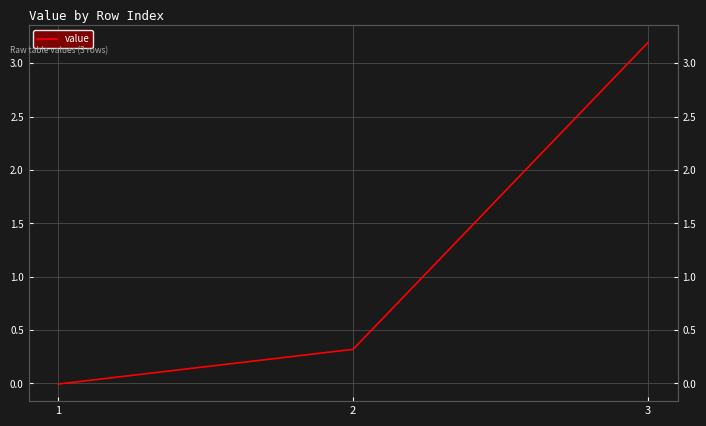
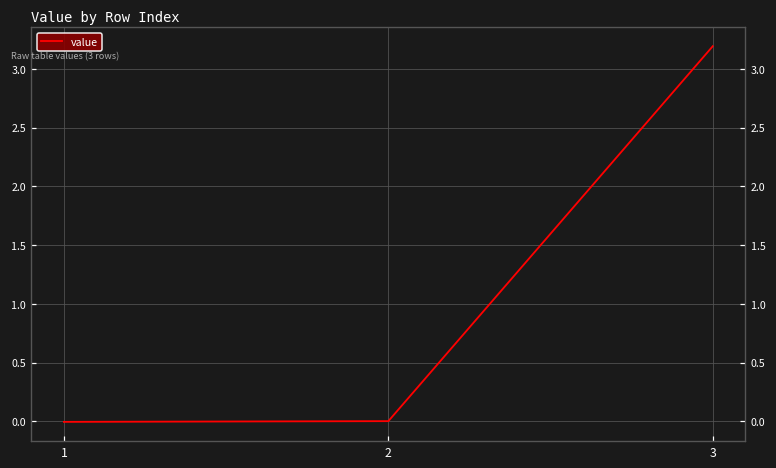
  {
    "1": -0.01,
-   "2": 0.32,
+   "2": 0.00,
    "3": 3.20
  }
